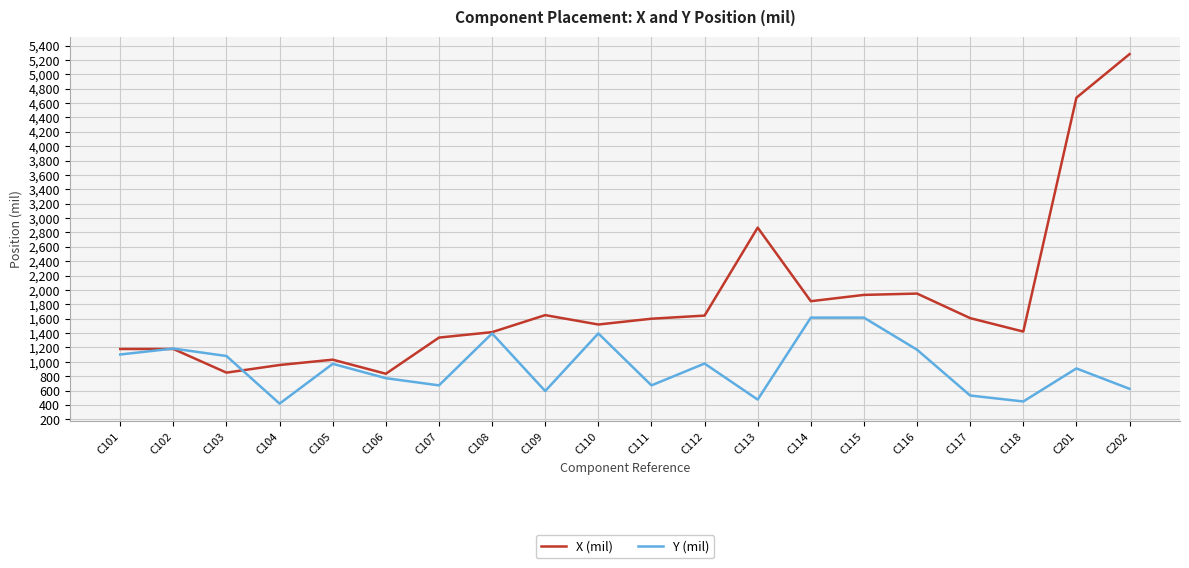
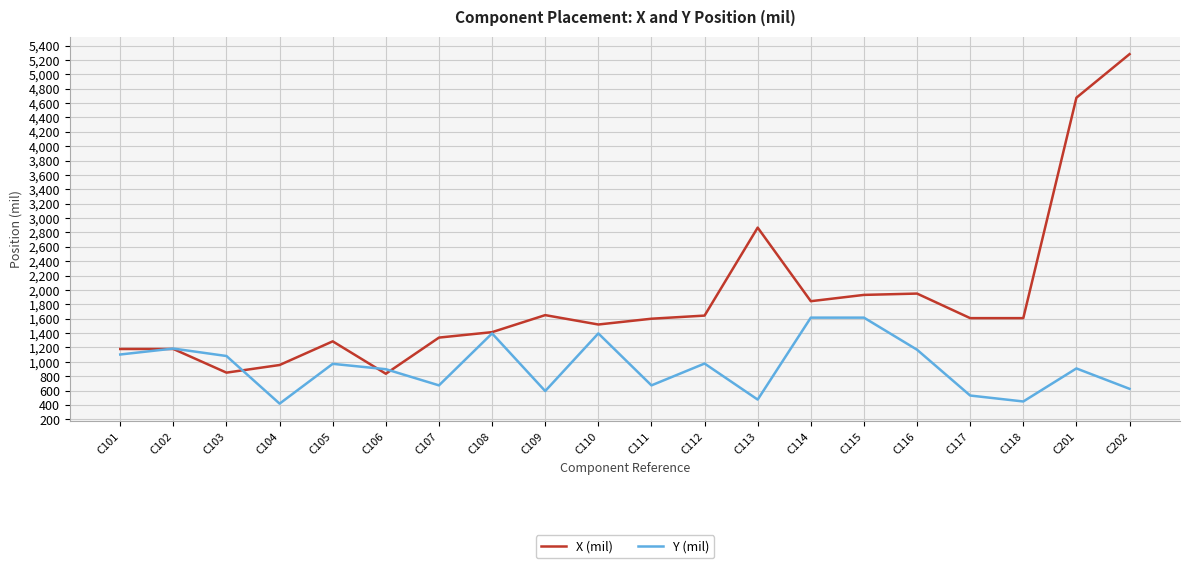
  {
    "X (mil)": {
      "C101": "1,200",
      "C103": "900",
      "C104": "1,000",
-     "C105": "1,000",
+     "C105": "1,300",
      "C106": "800",
      "C107": "1,300",
      "C109": "1,700",
      "C110": "1,500",
      "C111": "1,600",
      "C112": "1,600",
      "C113": "2,900",
      "C114": "1,800",
      "C115": "1,900",
      "C116": "2,000",
      "C117": "1,600",
-     "C118": "1,400",
+     "C118": "1,600",
      "C201": "4,700",
      "C202": "5,300"
    },
    "Y (mil)": {
      "C101": "1,100",
      "C103": "1,100",
      "C104": "400",
      "C105": "1,000",
-     "C106": "800",
+     "C106": "900",
      "C107": "700",
      "C109": "600",
      "C110": "1,400",
      "C111": "700",
      "C112": "1,000",
      "C113": "500",
      "C114": "1,600",
      "C115": "1,600",
      "C116": "1,200",
      "C117": "500",
      "C118": "400",
      "C201": "900",
      "C202": "600"
    }
  }
